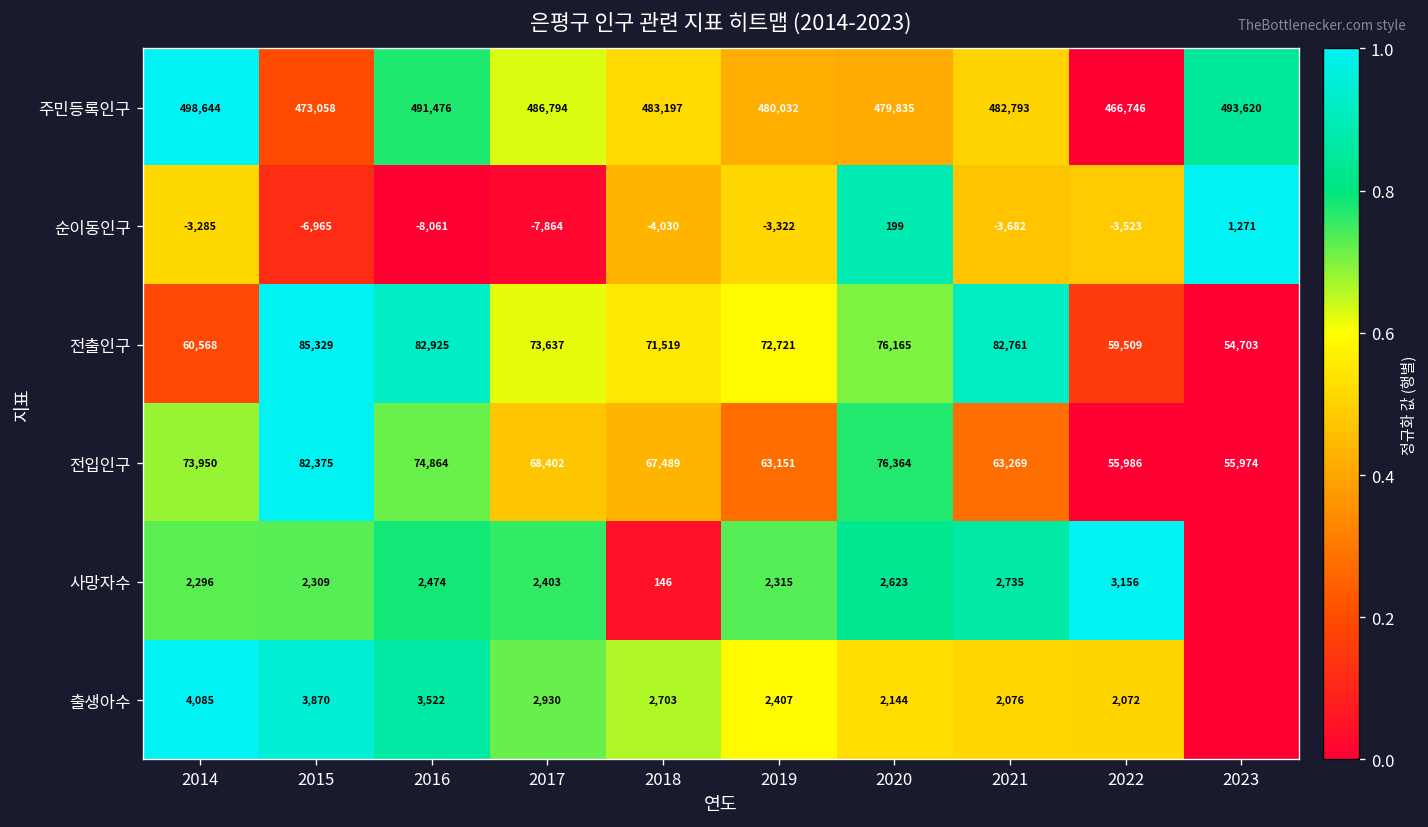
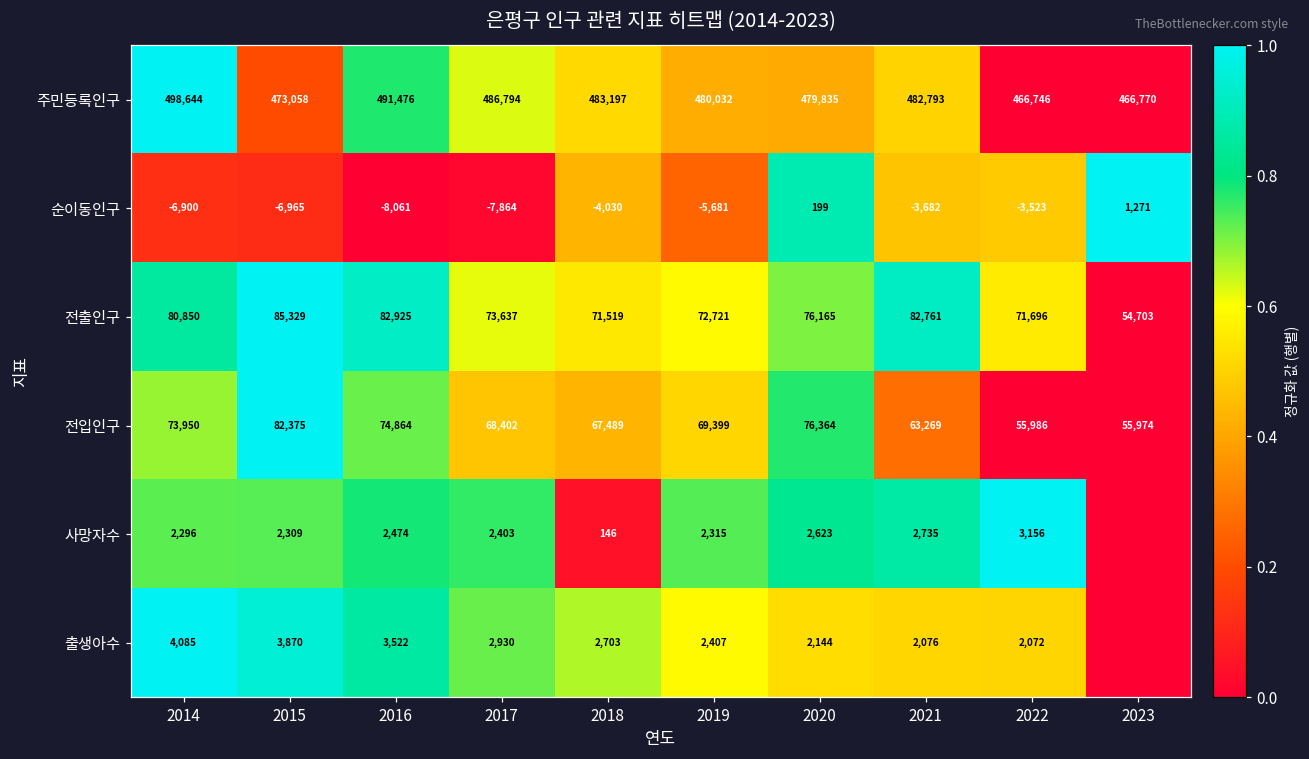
  {
    "주민등록인구": {
      "2014": "498,644",
      "2015": "473,058",
      "2016": "491,476",
      "2017": "486,794",
      "2018": "483,197",
      "2019": "480,032",
      "2020": "479,835",
      "2021": "482,793",
      "2022": "466,746",
-     "2023": "493,620"
+     "2023": "466,770"
    },
    "순이동인구": {
-     "2014": "-3,285",
+     "2014": "-6,900",
      "2015": "-6,965",
      "2016": "-8,061",
      "2017": "-7,864",
      "2018": "-4,030",
-     "2019": "-3,322",
+     "2019": "-5,681",
      "2020": "199",
      "2021": "-3,682",
      "2022": "-3,523",
      "2023": "1,271"
    },
    "전출인구": {
-     "2014": "60,568",
+     "2014": "80,850",
      "2015": "85,329",
      "2016": "82,925",
      "2017": "73,637",
      "2018": "71,519",
      "2019": "72,721",
      "2020": "76,165",
      "2021": "82,761",
-     "2022": "59,509",
+     "2022": "71,696",
      "2023": "54,703"
    },
    "전입인구": {
      "2014": "73,950",
      "2015": "82,375",
      "2016": "74,864",
      "2017": "68,402",
      "2018": "67,489",
-     "2019": "63,151",
+     "2019": "69,399",
      "2020": "76,364",
      "2021": "63,269",
      "2022": "55,986",
      "2023": "55,974"
    },
    "사망자수": {
      "2014": "2,296",
      "2015": "2,309",
      "2016": "2,474",
      "2017": "2,403",
      "2018": "146",
      "2019": "2,315",
      "2020": "2,623",
      "2021": "2,735",
      "2022": "3,156"
    },
    "출생아수": {
      "2014": "4,085",
      "2015": "3,870",
      "2016": "3,522",
      "2017": "2,930",
      "2018": "2,703",
      "2019": "2,407",
      "2020": "2,144",
      "2021": "2,076",
      "2022": "2,072"
    }
  }
